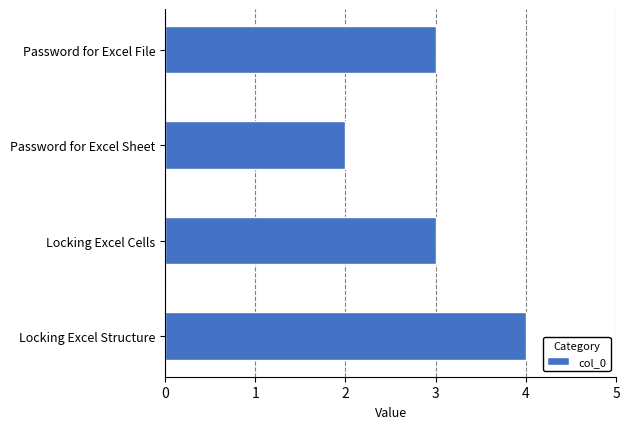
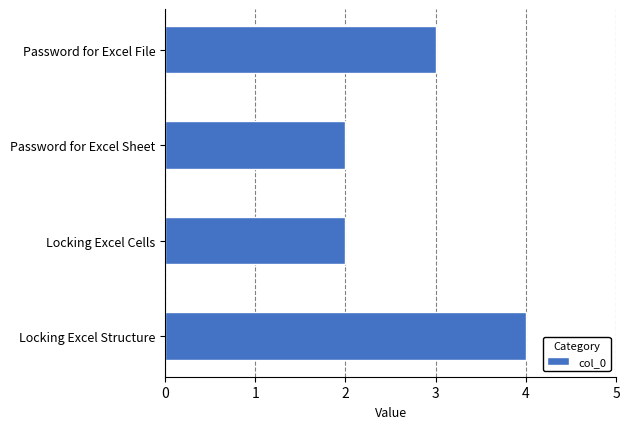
  {
    "Password for Excel File": 3,
    "Password for Excel Sheet": 2,
-   "Locking Excel Cells": 3,
+   "Locking Excel Cells": 2,
    "Locking Excel Structure": 4
  }
